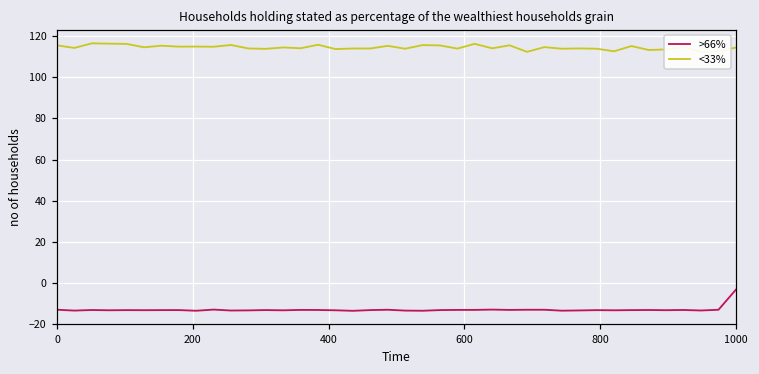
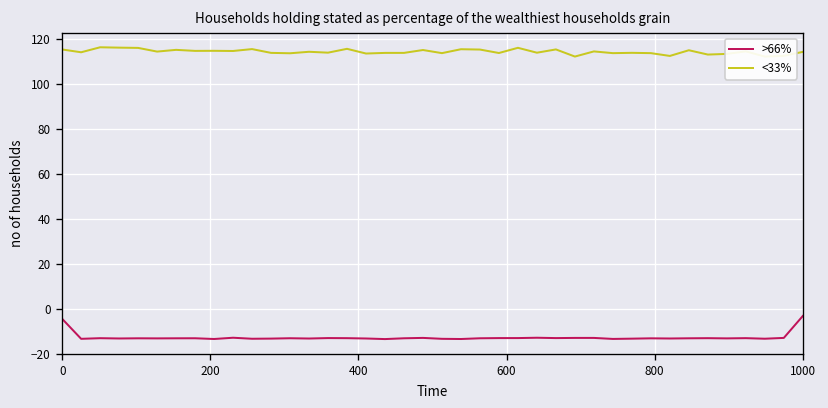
  {
    ">66%": {
-     "0": -13,
+     "0": -4,
      "1000": -3
    },
    "<33%": {
      "0": 116,
      "1000": 114
    }
  }
